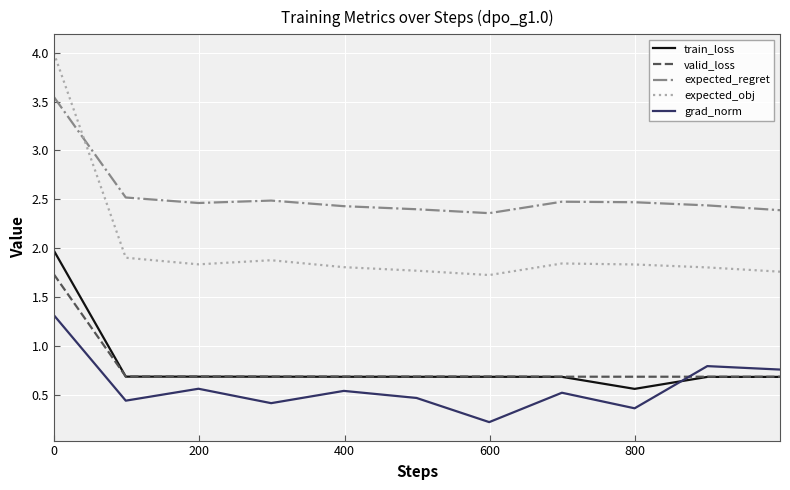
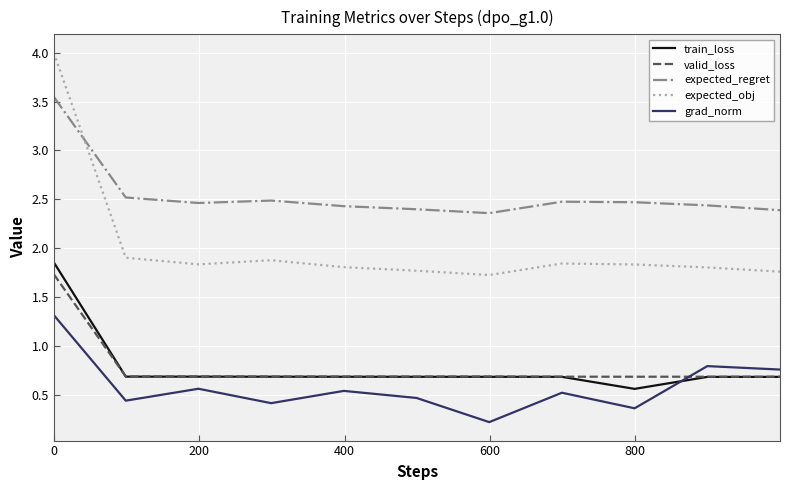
  {
    "train_loss": {
-     "0": 2.0,
+     "0": 1.9,
      "800": 0.6
    }
  }
